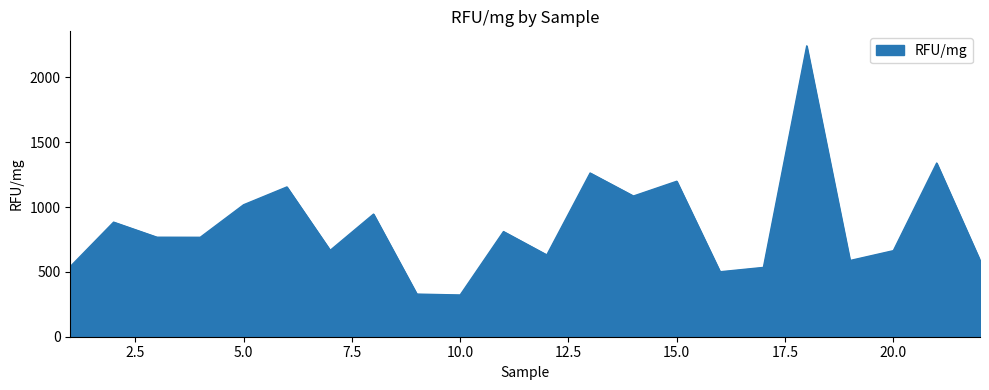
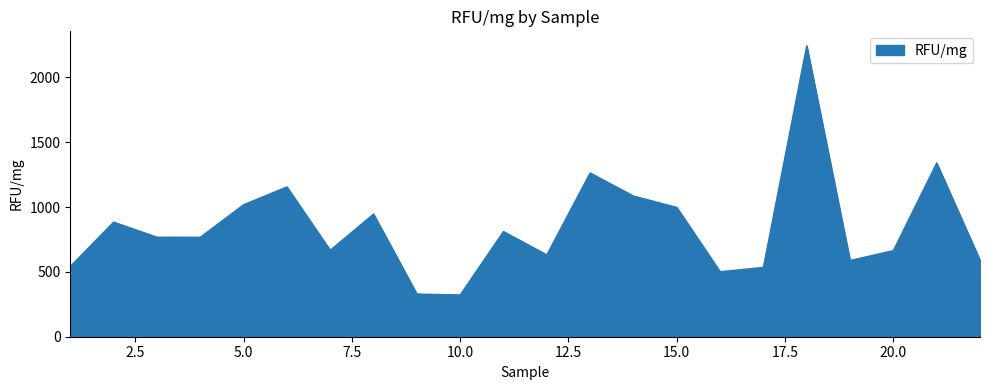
  {
    "5.0": 1020,
    "10.0": 320,
-   "15.0": 1200,
+   "15.0": 1000,
    "20.0": 660
  }
